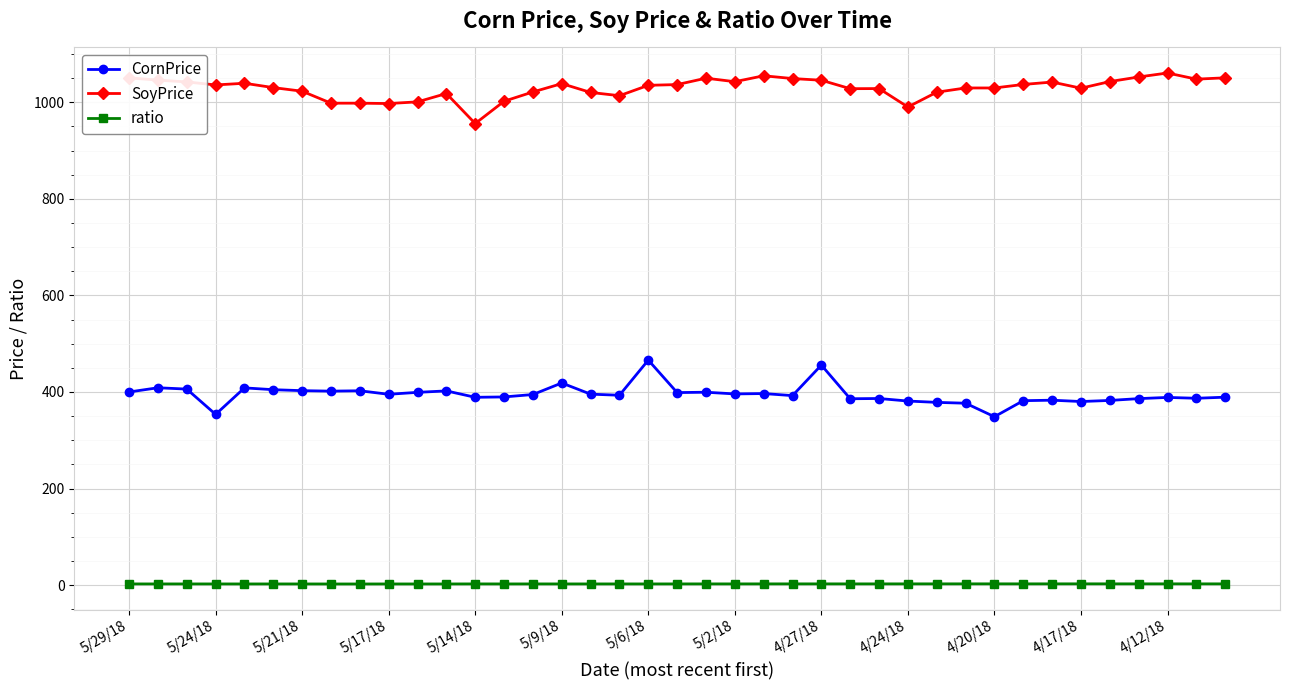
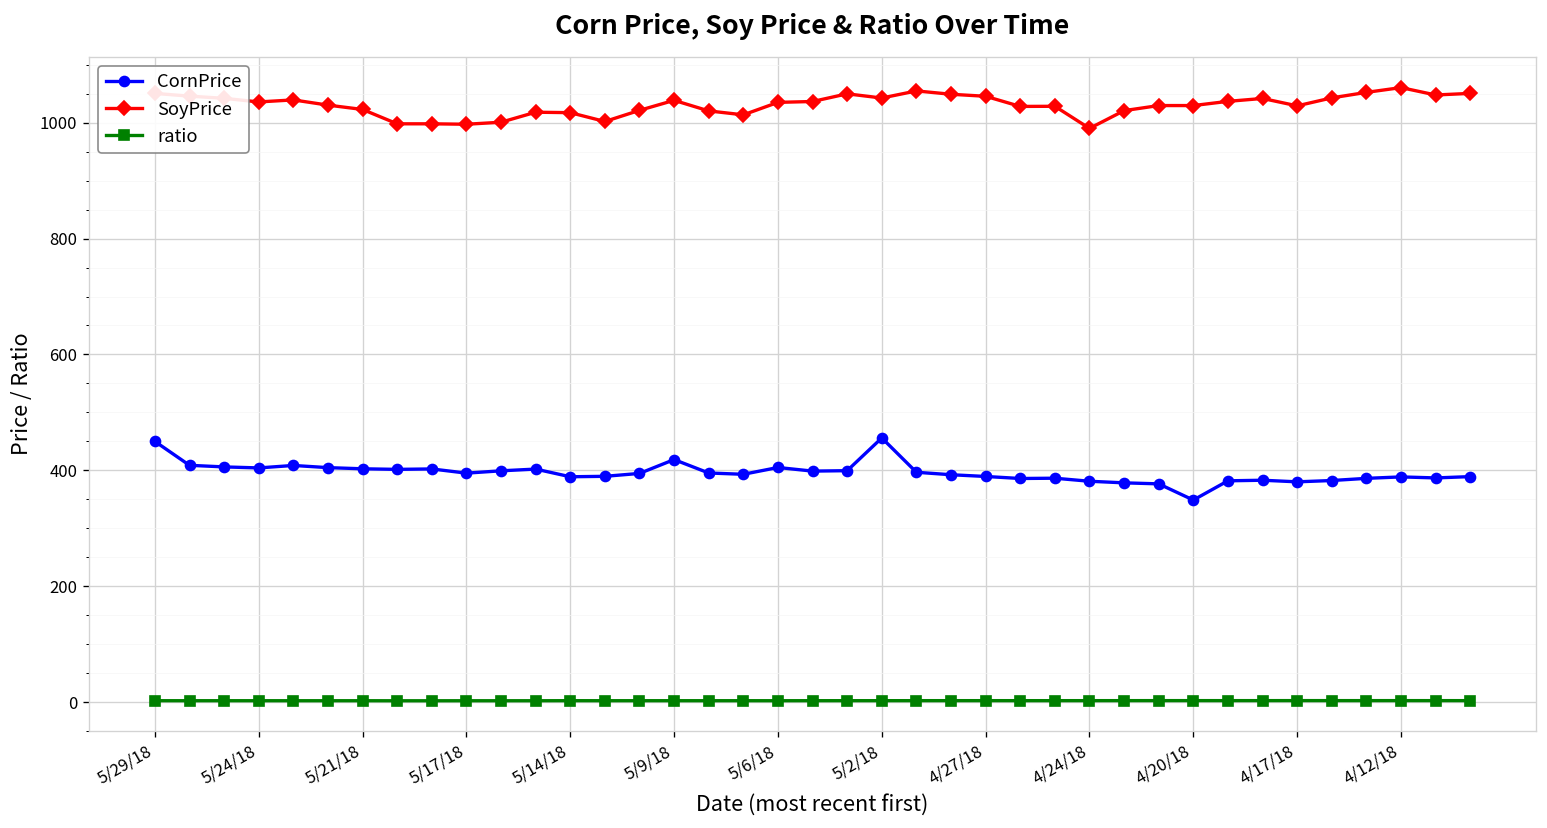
  {
    "CornPrice": {
-     "5/29/18": 400,
-     "5/24/18": 350,
+     "5/29/18": 450,
+     "5/24/18": 400,
      "5/21/18": 400,
      "5/17/18": 400,
      "5/14/18": 390,
      "5/9/18": 420,
-     "5/6/18": 470,
-     "5/2/18": 400,
-     "4/27/18": 460,
+     "5/6/18": 410,
+     "5/2/18": 460,
+     "4/27/18": 390,
      "4/24/18": 380,
      "4/20/18": 350,
      "4/17/18": 380,
      "4/12/18": 390
    },
    "SoyPrice": {
      "5/24/18": 1040,
      "5/21/18": 1020,
      "5/17/18": 1000,
-     "5/14/18": 960,
+     "5/14/18": 1020,
      "5/9/18": 1040,
      "5/6/18": 1040,
      "5/2/18": 1040,
      "4/27/18": 1050,
      "4/24/18": 990,
      "4/20/18": 1030,
      "4/17/18": 1030,
      "4/12/18": 1060
    },
    "ratio": {
      "5/29/18": 0,
      "5/24/18": 0,
      "5/21/18": 0,
      "5/17/18": 0,
      "5/14/18": 0,
      "5/9/18": 0,
      "5/6/18": 0,
      "5/2/18": 0,
      "4/27/18": 0,
      "4/24/18": 0,
      "4/20/18": 0,
      "4/17/18": 0,
      "4/12/18": 0
    }
  }
